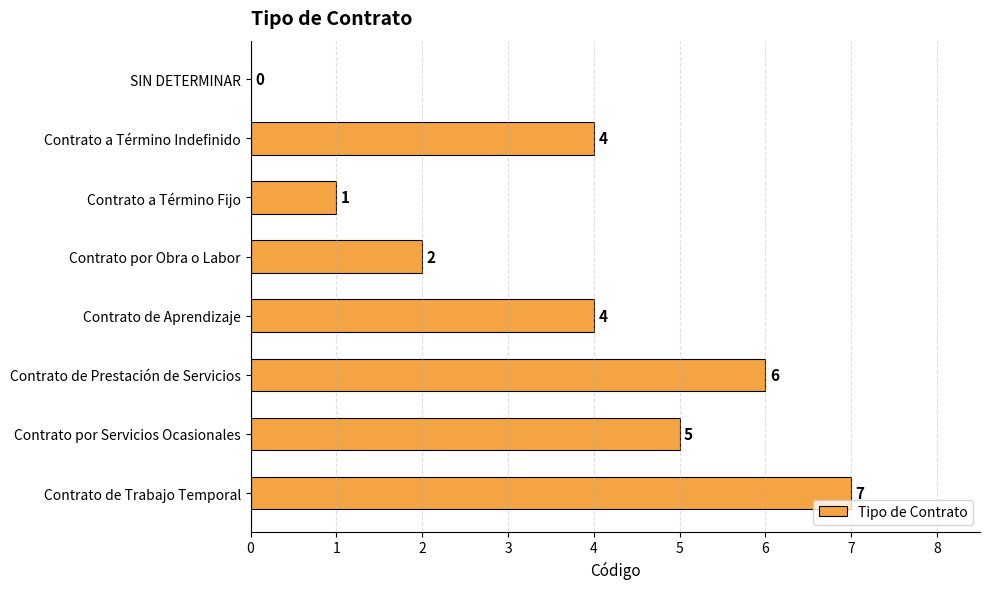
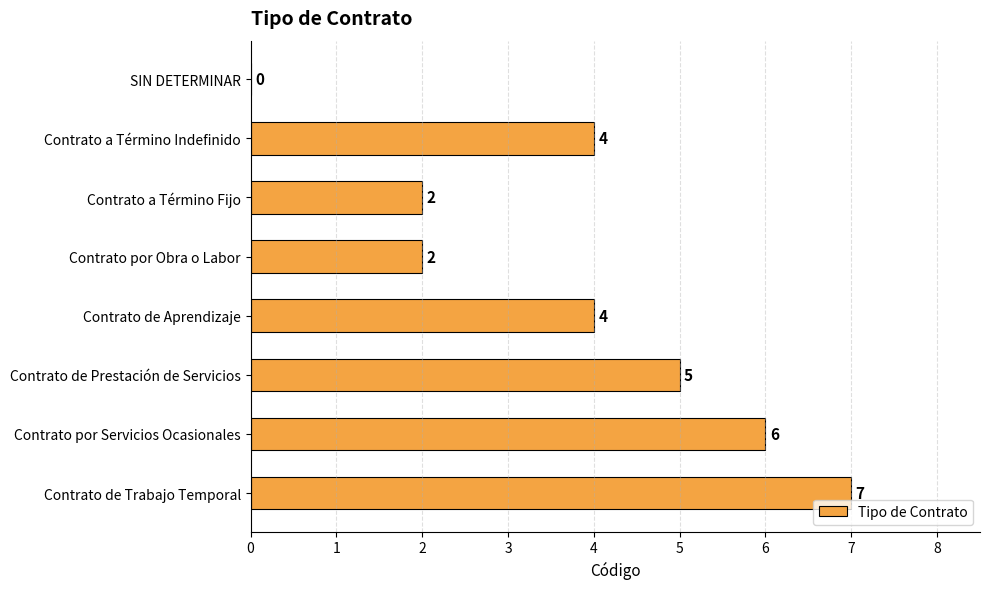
  {
    "SIN DETERMINAR": 0,
    "Contrato a Término Indefinido": 4,
-   "Contrato a Término Fijo": 1,
+   "Contrato a Término Fijo": 2,
    "Contrato por Obra o Labor": 2,
    "Contrato de Aprendizaje": 4,
-   "Contrato de Prestación de Servicios": 6,
-   "Contrato por Servicios Ocasionales": 5
+   "Contrato de Prestación de Servicios": 5,
+   "Contrato por Servicios Ocasionales": 6
  }
